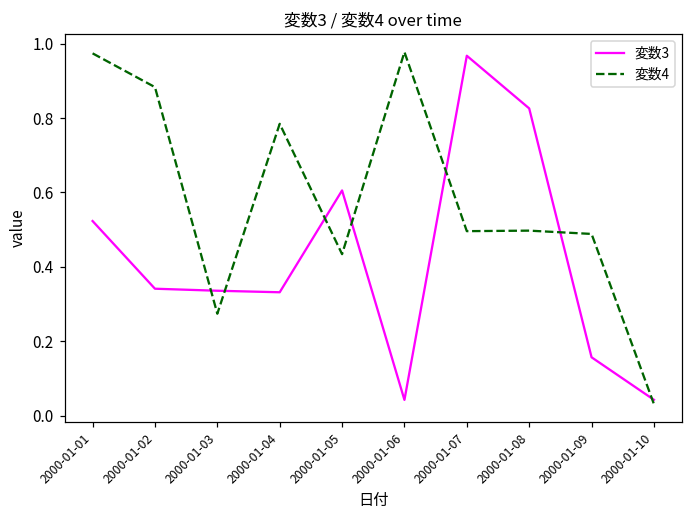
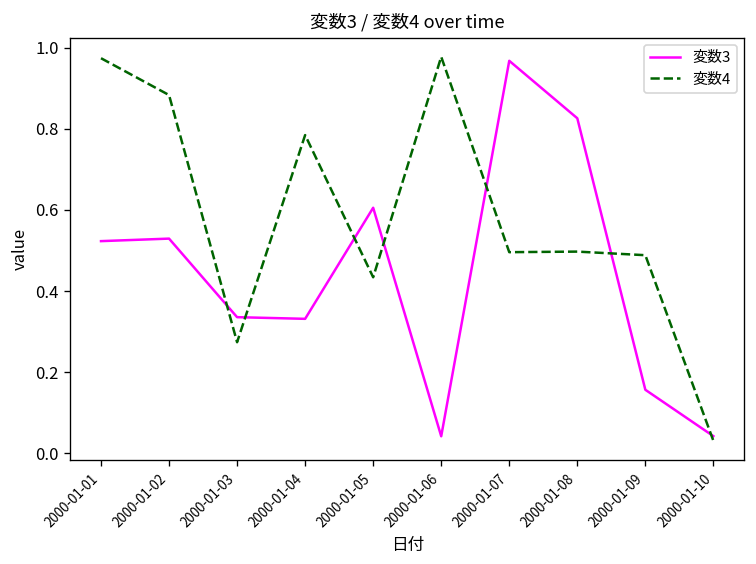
  {
    "変数3": {
      "2000-01-01": 0.52,
-     "2000-01-02": 0.34,
+     "2000-01-02": 0.53,
      "2000-01-03": 0.34,
      "2000-01-04": 0.33,
      "2000-01-05": 0.61,
      "2000-01-06": 0.04,
      "2000-01-07": 0.97,
      "2000-01-08": 0.83,
      "2000-01-09": 0.16,
      "2000-01-10": 0.04
    },
    "変数4": {
      "2000-01-01": 0.97,
      "2000-01-02": 0.88,
      "2000-01-03": 0.27,
      "2000-01-04": 0.78,
      "2000-01-05": 0.43,
      "2000-01-06": 0.98,
      "2000-01-07": 0.50,
      "2000-01-08": 0.50,
      "2000-01-09": 0.49,
      "2000-01-10": 0.03
    }
  }
